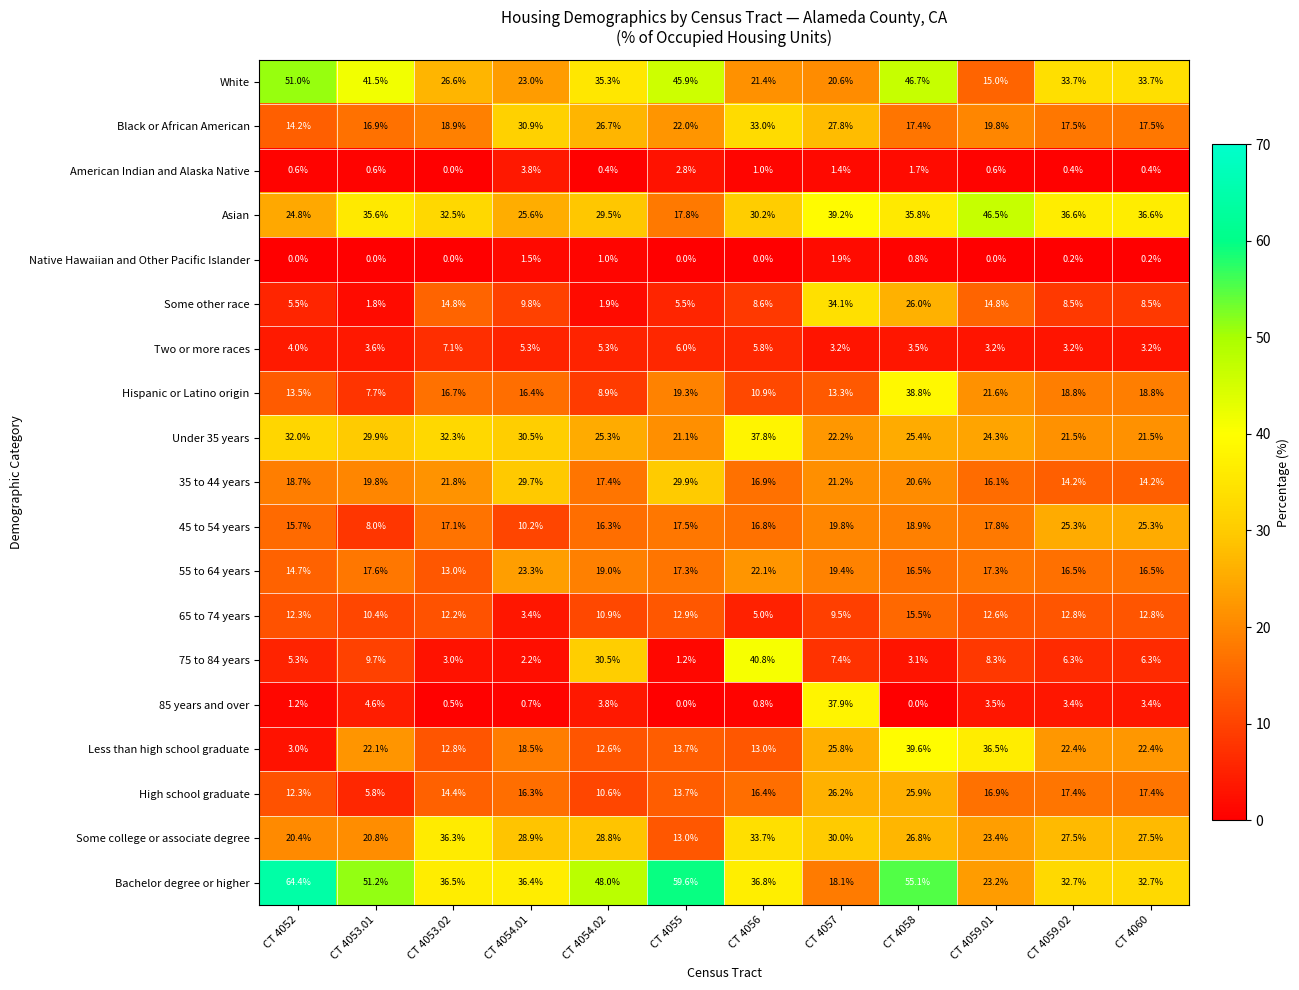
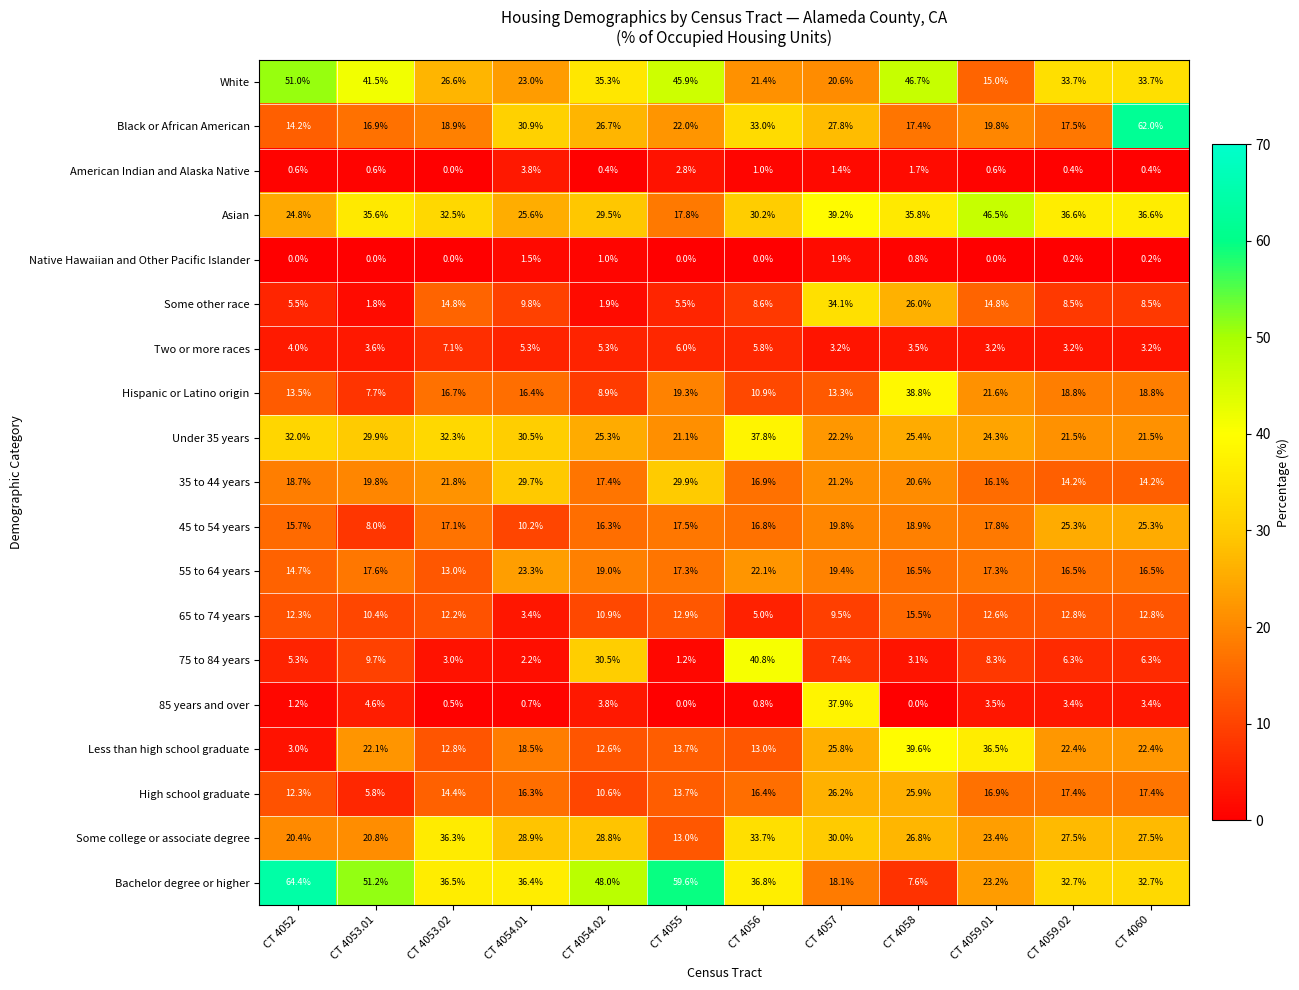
  {
    "Black or African American": {
      "CT 4052": "14.2%",
      "CT 4053.01": "16.9%",
      "CT 4053.02": "18.9%",
      "CT 4054.01": "30.9%",
      "CT 4054.02": "26.7%",
      "CT 4055": "22.0%",
      "CT 4056": "33.0%",
      "CT 4057": "27.8%",
      "CT 4058": "17.4%",
      "CT 4059.01": "19.8%",
      "CT 4059.02": "17.5%",
-     "CT 4060": "17.5%"
+     "CT 4060": "62.0%"
    },
    "Bachelor degree or higher": {
      "CT 4052": "64.4%",
      "CT 4053.01": "51.2%",
      "CT 4053.02": "36.5%",
      "CT 4054.01": "36.4%",
      "CT 4054.02": "48.0%",
      "CT 4055": "59.6%",
      "CT 4056": "36.8%",
      "CT 4057": "18.1%",
-     "CT 4058": "55.1%",
+     "CT 4058": "7.6%",
      "CT 4059.01": "23.2%",
      "CT 4059.02": "32.7%",
      "CT 4060": "32.7%"
    }
  }
